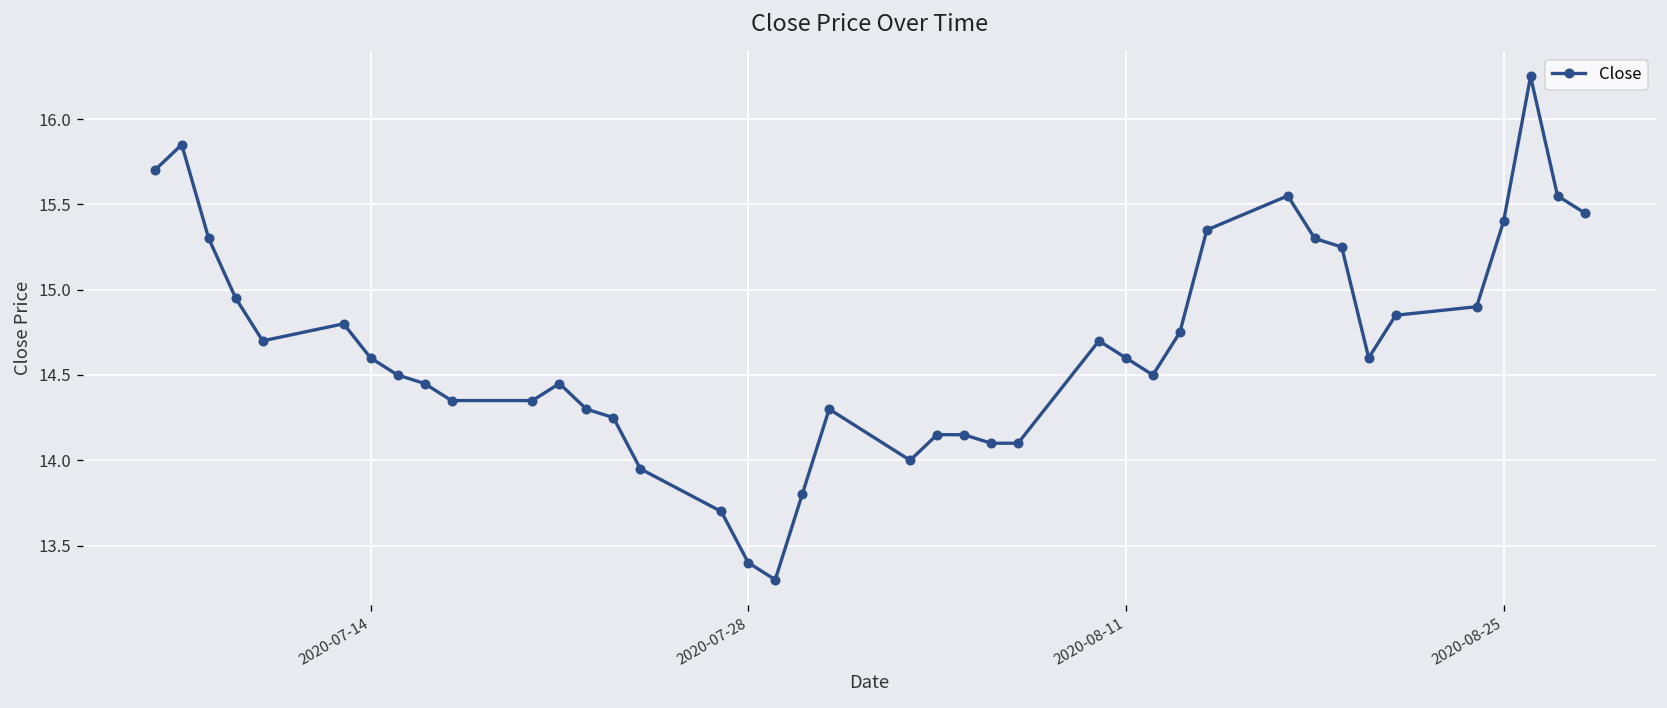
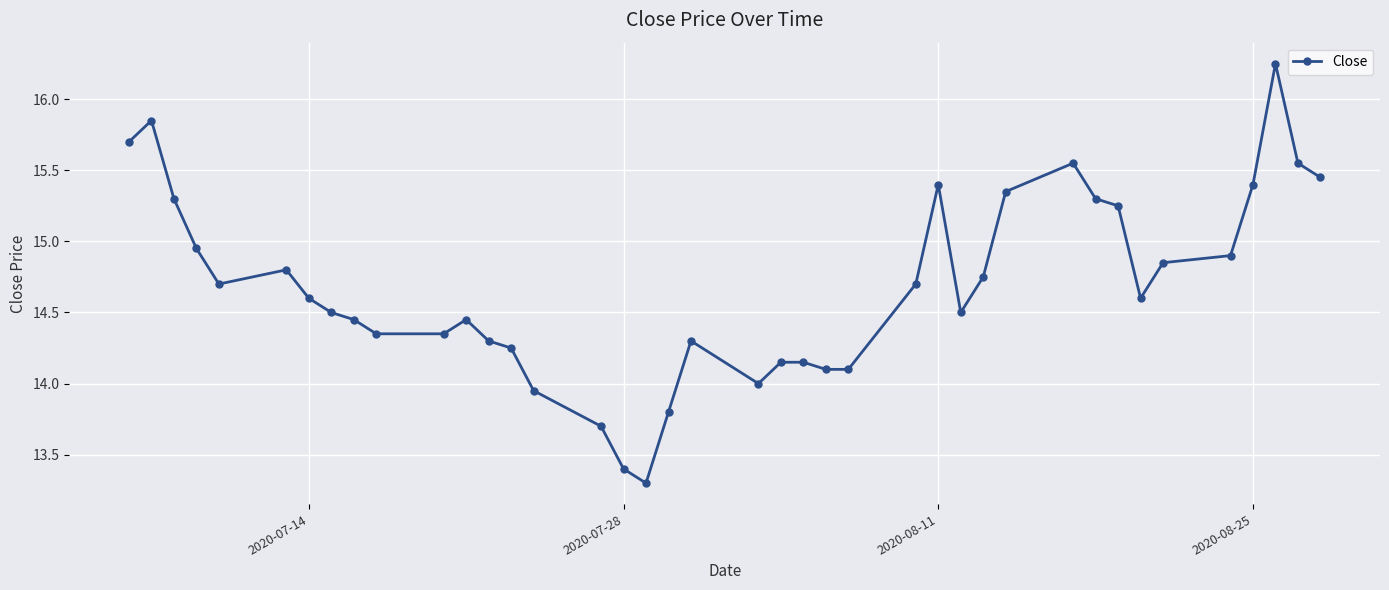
  {
    "2020-07-14": 14.6,
    "2020-07-28": 13.4,
-   "2020-08-11": 14.6,
+   "2020-08-11": 15.4,
    "2020-08-25": 15.4
  }
